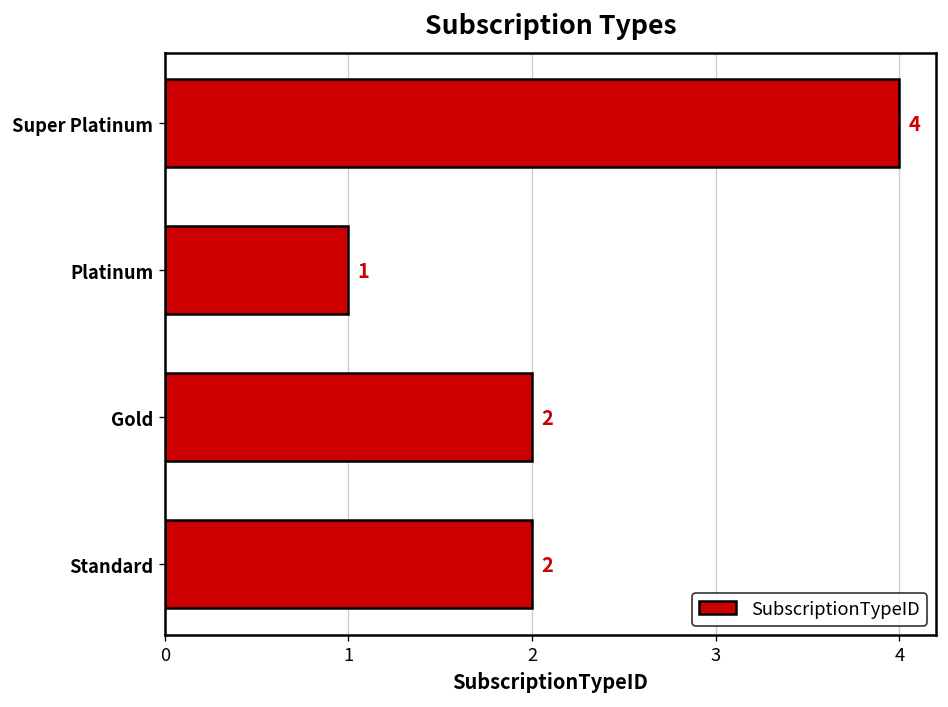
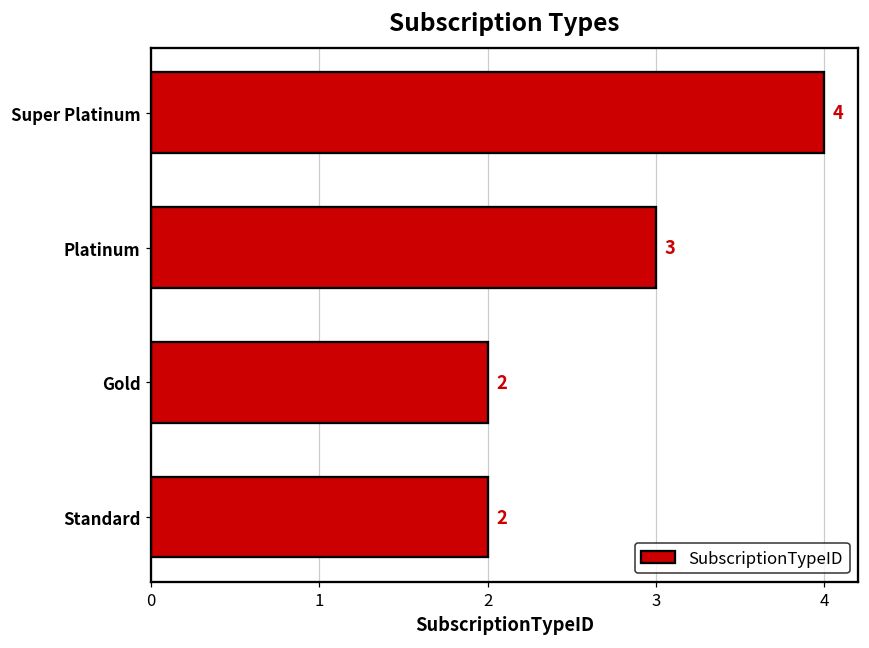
  {
    "Super Platinum": 4,
-   "Platinum": 1,
+   "Platinum": 3,
    "Gold": 2,
    "Standard": 2
  }
